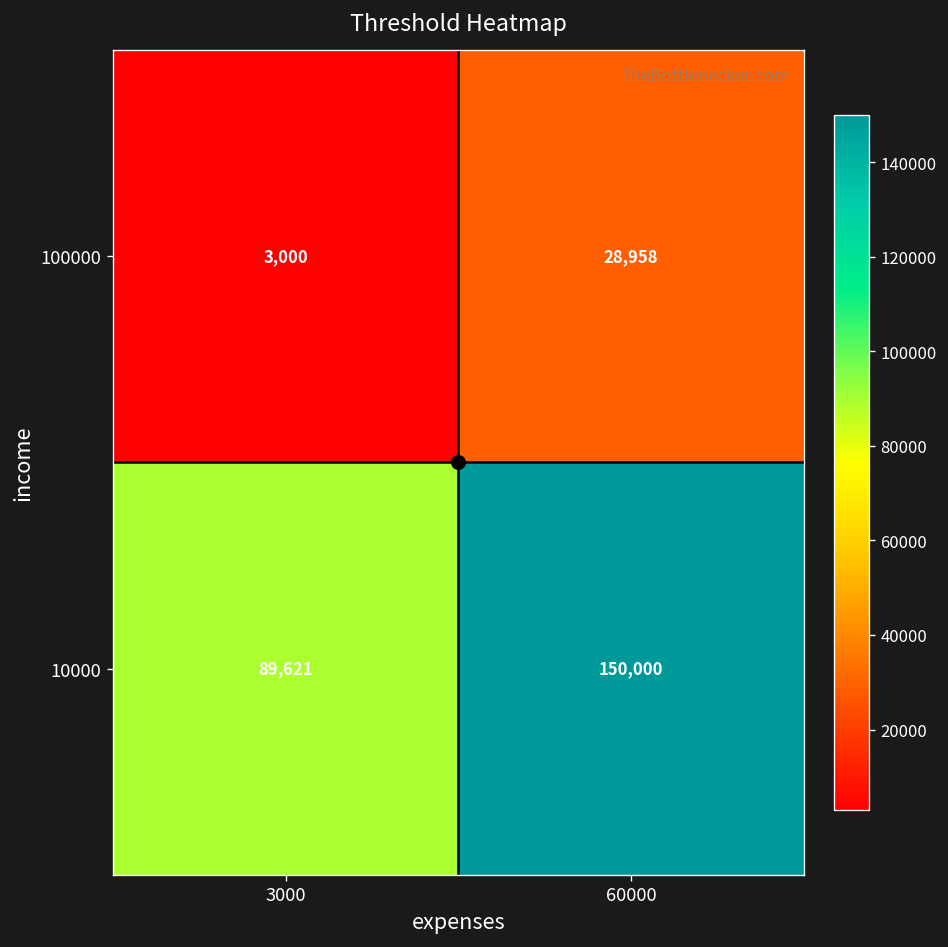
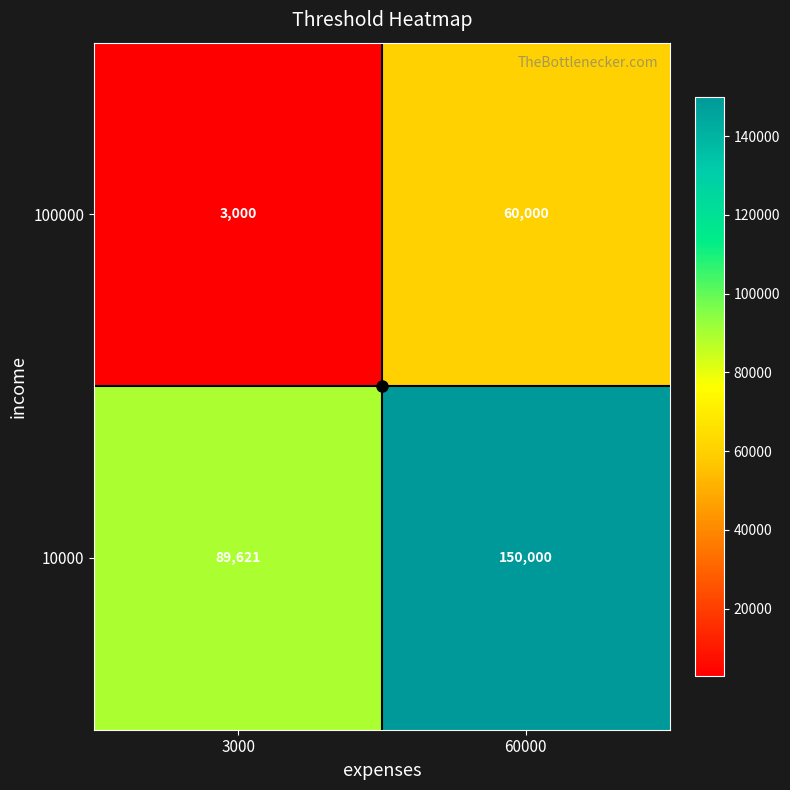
  {
    "100000": {
      "3000": "3,000",
-     "60000": "28,958"
+     "60000": "60,000"
    },
    "10000": {
      "3000": "89,621",
      "60000": "150,000"
    }
  }
